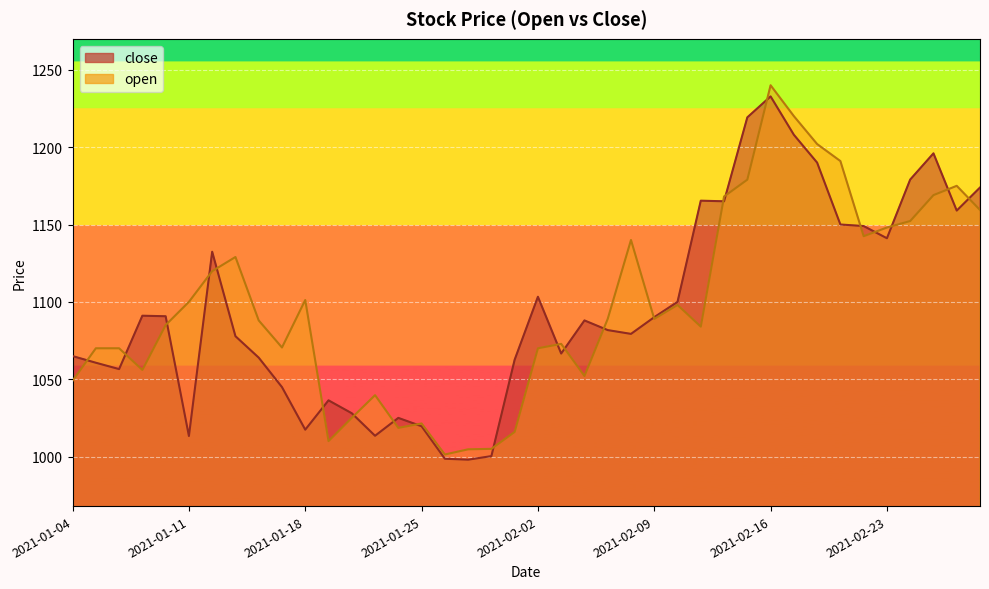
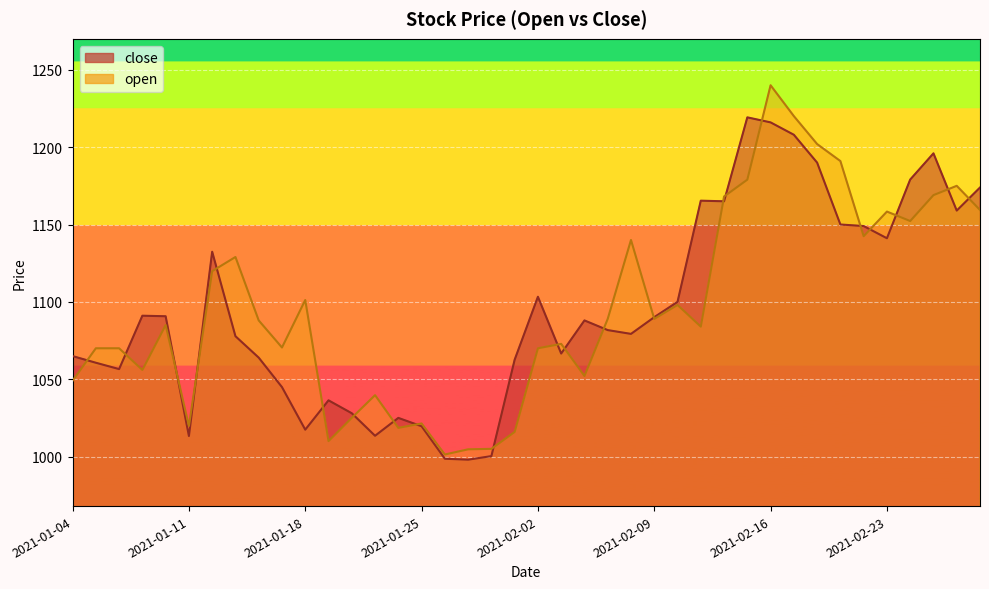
  {
    "close": {
      "2021-01-04": 1065,
      "2021-01-11": 1013,
      "2021-01-18": 1017,
      "2021-01-25": 1020,
      "2021-02-02": 1103,
-     "2021-02-16": 1233,
+     "2021-02-16": 1216,
      "2021-02-23": 1141
    },
    "open": {
      "2021-01-04": 1049,
-     "2021-01-11": 1100,
+     "2021-01-11": 1020,
      "2021-01-18": 1101,
      "2021-01-25": 1021,
      "2021-02-02": 1070,
      "2021-02-16": 1240,
-     "2021-02-23": 1148
+     "2021-02-23": 1158
    }
  }
